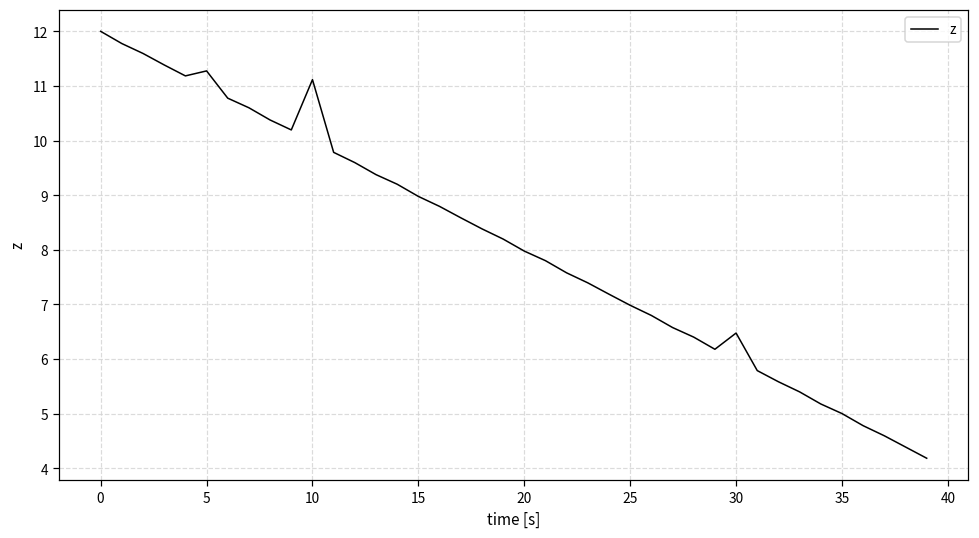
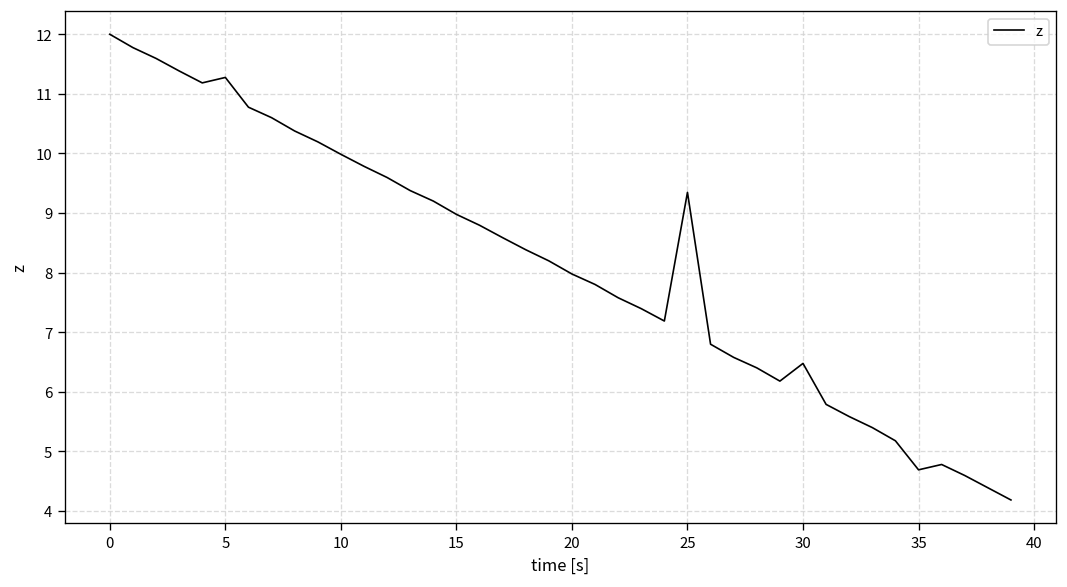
  {
    "0": 12.0,
    "5": 11.3,
-   "10": 11.1,
+   "10": 10.0,
    "15": 9.0,
    "20": 8.0,
-   "25": 7.0,
+   "25": 9.3,
    "30": 6.5,
-   "35": 5.0
+   "35": 4.7
  }
